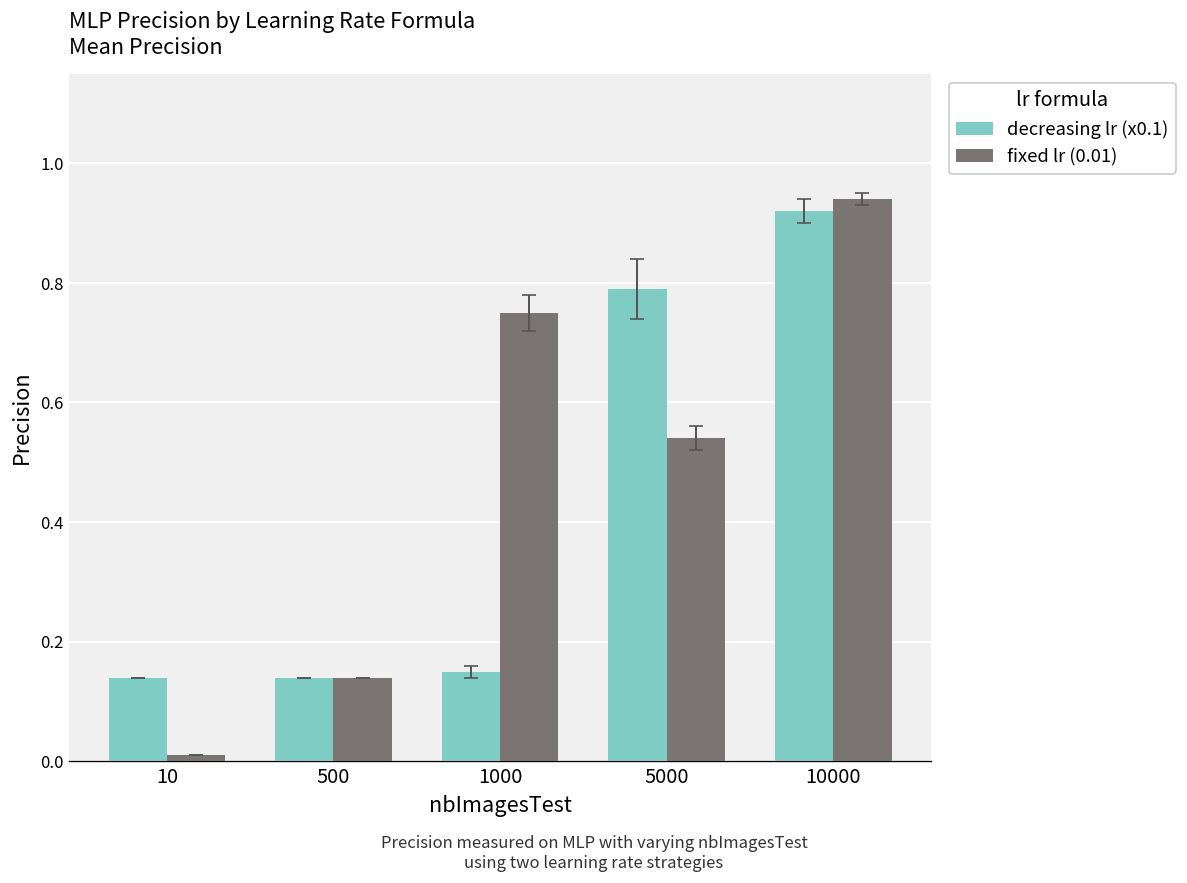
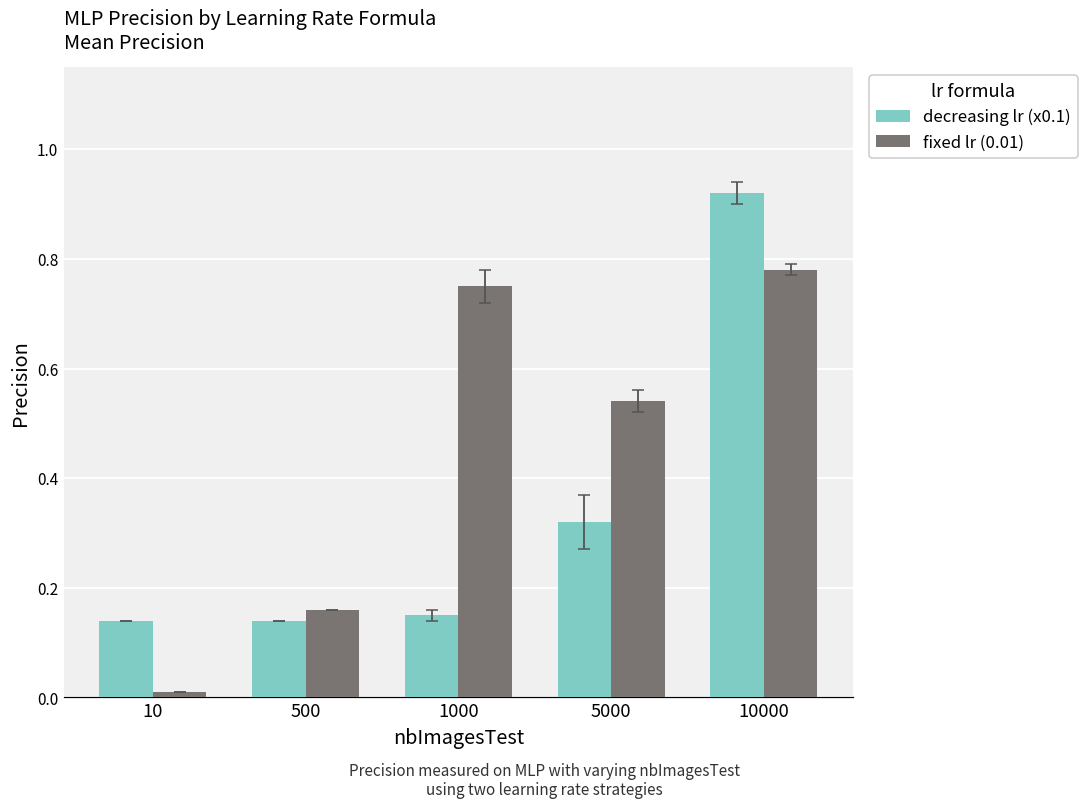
  {
    "decreasing lr (x0.1)": {
      "10": 0.14,
      "500": 0.14,
      "1000": 0.15,
-     "5000": 0.79,
+     "5000": 0.32,
      "10000": 0.92
    },
    "fixed lr (0.01)": {
      "10": 0.01,
-     "500": 0.14,
+     "500": 0.16,
      "1000": 0.75,
      "5000": 0.54,
-     "10000": 0.94
+     "10000": 0.78
    }
  }
